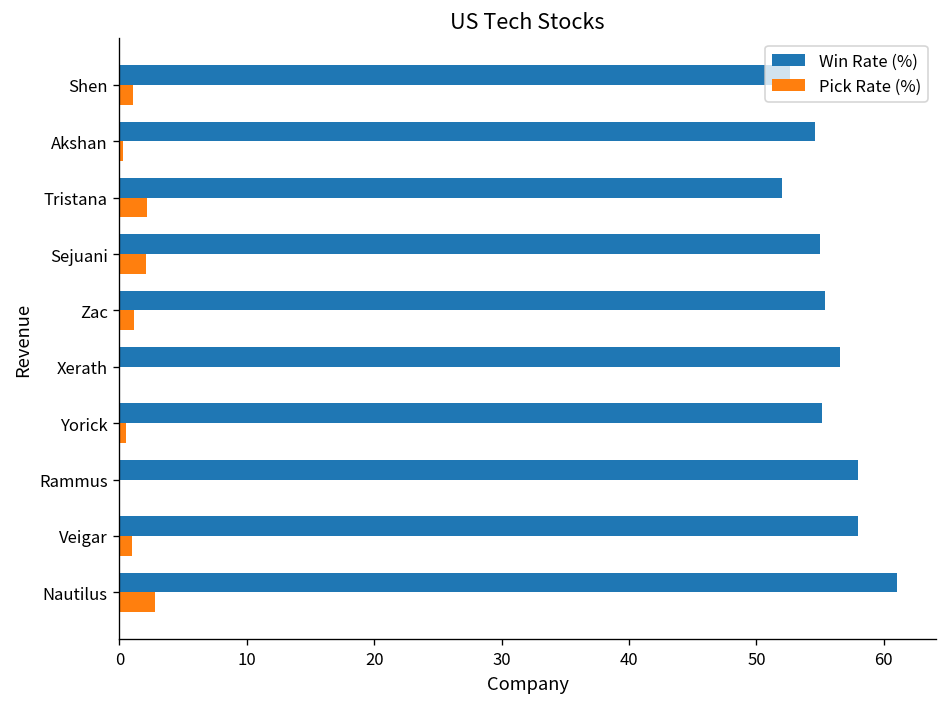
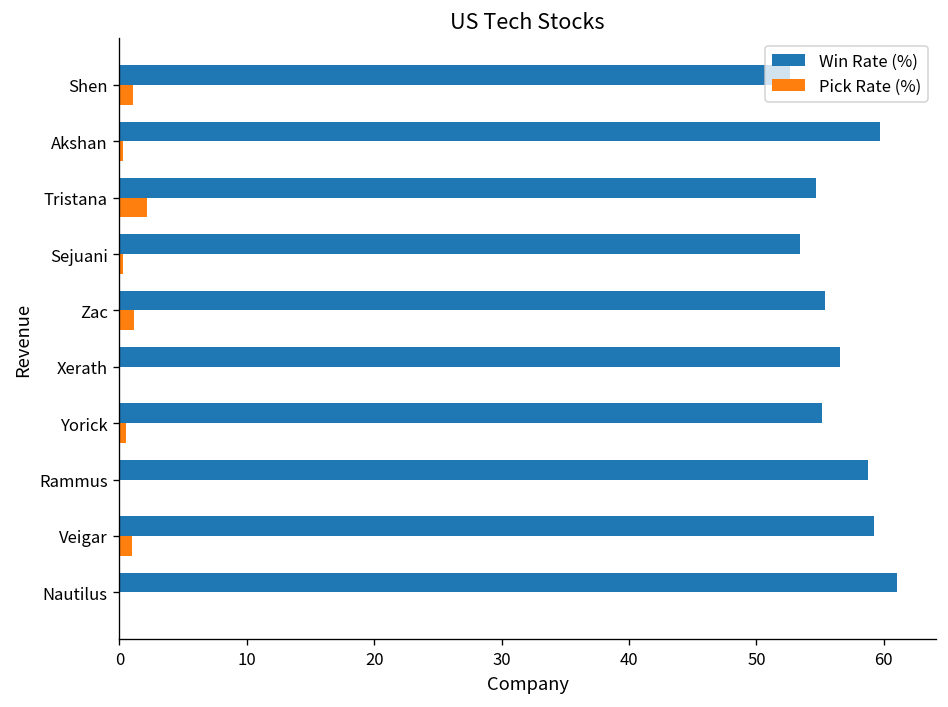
  {
    "Win Rate (%)": {
-     "Akshan": 54.6,
-     "Tristana": 52.0,
-     "Sejuani": 55.0,
+     "Akshan": 59.7,
+     "Tristana": 54.7,
+     "Sejuani": 53.4,
      "Zac": 55.4,
      "Xerath": 56.5,
      "Yorick": 55.1,
-     "Rammus": 58.0,
-     "Veigar": 58.0,
+     "Rammus": 58.8,
+     "Veigar": 59.2,
      "Nautilus": 61.0
    },
    "Pick Rate (%)": {
      "Shen": 1.0,
      "Akshan": 0.3,
      "Tristana": 2.1,
-     "Sejuani": 2.1,
+     "Sejuani": 0.3,
      "Zac": 1.2,
      "Yorick": 0.5,
      "Veigar": 1.0,
-     "Nautilus": 2.8
+     "Nautilus": 0.1
    }
  }
